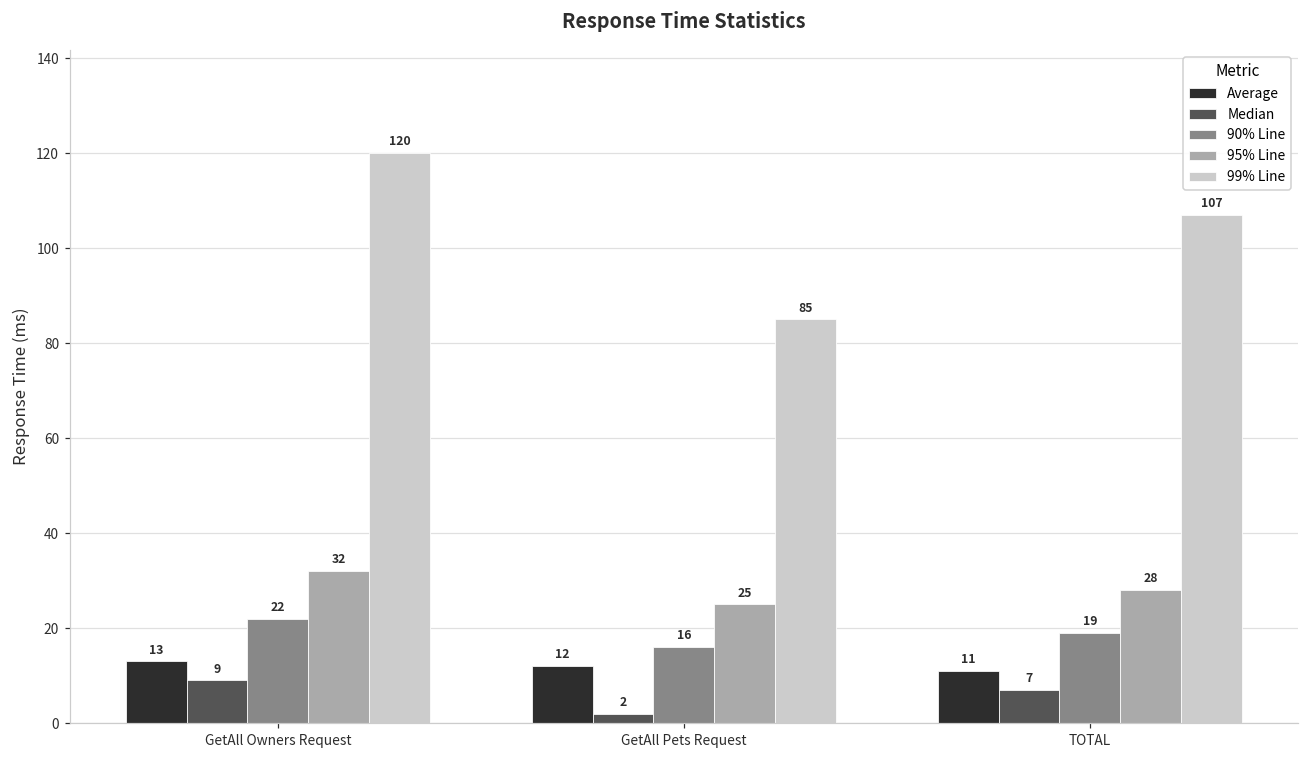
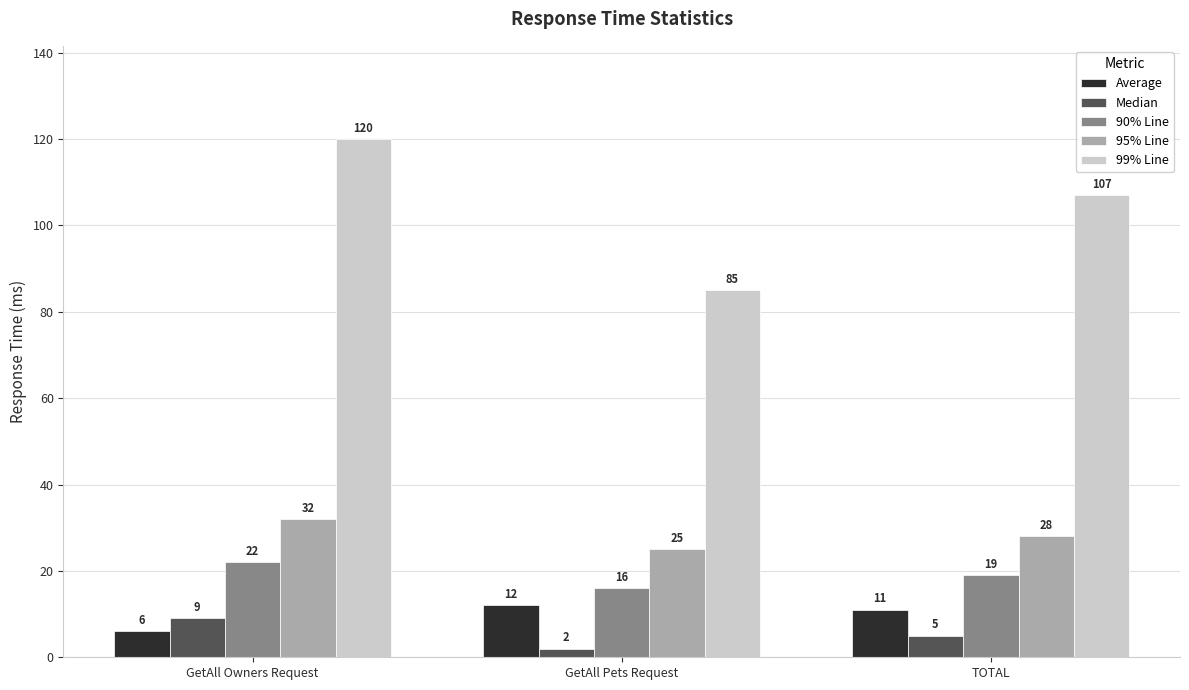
  {
    "Average": {
-     "GetAll Owners Request": 13,
+     "GetAll Owners Request": 6,
      "GetAll Pets Request": 12,
      "TOTAL": 11
    },
    "Median": {
      "GetAll Owners Request": 9,
      "GetAll Pets Request": 2,
-     "TOTAL": 7
+     "TOTAL": 5
    }
  }
